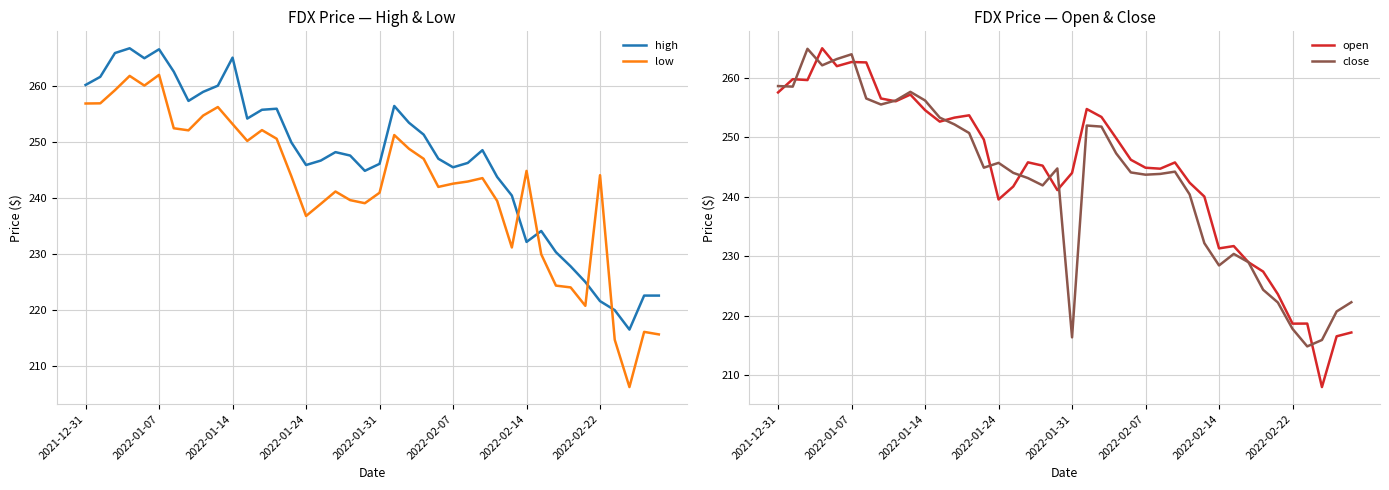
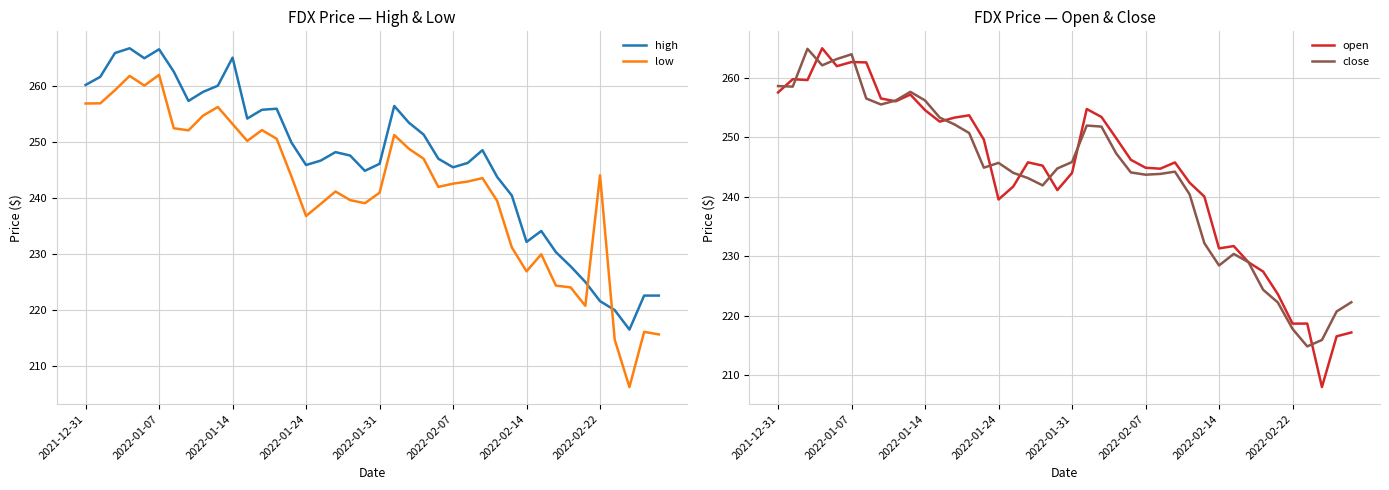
  {
    "FDX Price — High & Low": {
      "high": {
        "2021-12-31": 260,
        "2022-01-07": 267,
        "2022-01-14": 265,
        "2022-01-24": 246,
        "2022-01-31": 246,
        "2022-02-07": 246,
        "2022-02-14": 232,
        "2022-02-22": 222
      },
      "low": {
        "2021-12-31": 257,
        "2022-01-07": 262,
        "2022-01-14": 253,
        "2022-01-24": 237,
        "2022-01-31": 241,
        "2022-02-07": 243,
-       "2022-02-14": 245,
+       "2022-02-14": 227,
        "2022-02-22": 244
      }
    },
    "FDX Price — Open & Close": {
      "open": {
        "2021-12-31": 258,
        "2022-01-07": 263,
        "2022-01-14": 255,
        "2022-01-24": 240,
        "2022-01-31": 244,
        "2022-02-07": 245,
        "2022-02-14": 231,
        "2022-02-22": 219
      },
      "close": {
        "2021-12-31": 259,
        "2022-01-07": 264,
        "2022-01-14": 256,
        "2022-01-24": 246,
-       "2022-01-31": 216,
+       "2022-01-31": 246,
        "2022-02-07": 244,
        "2022-02-14": 228,
        "2022-02-22": 218
      }
    }
  }
